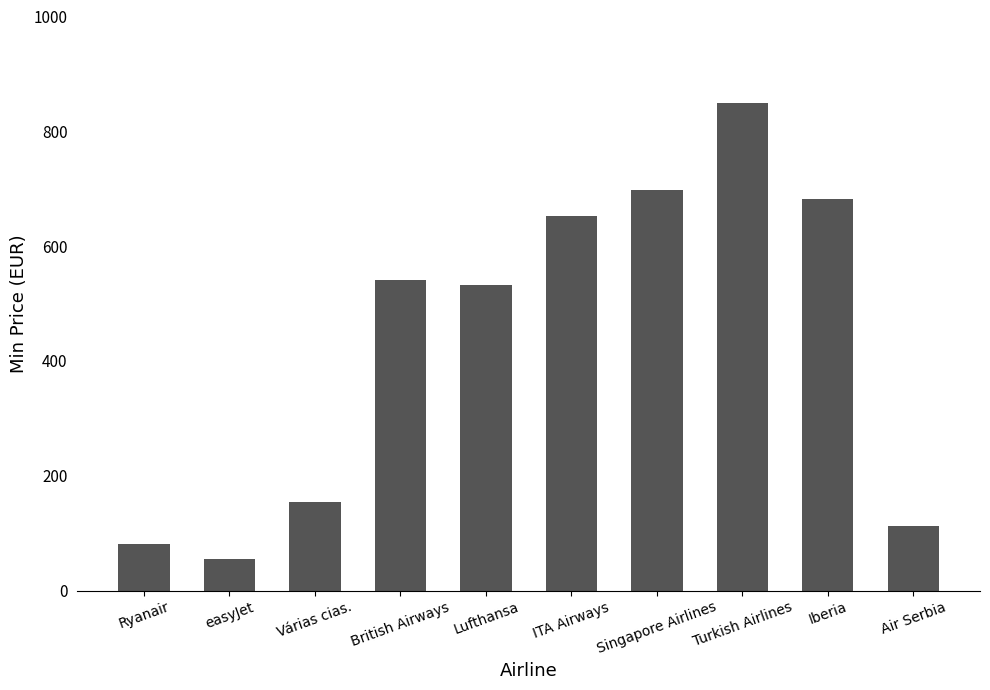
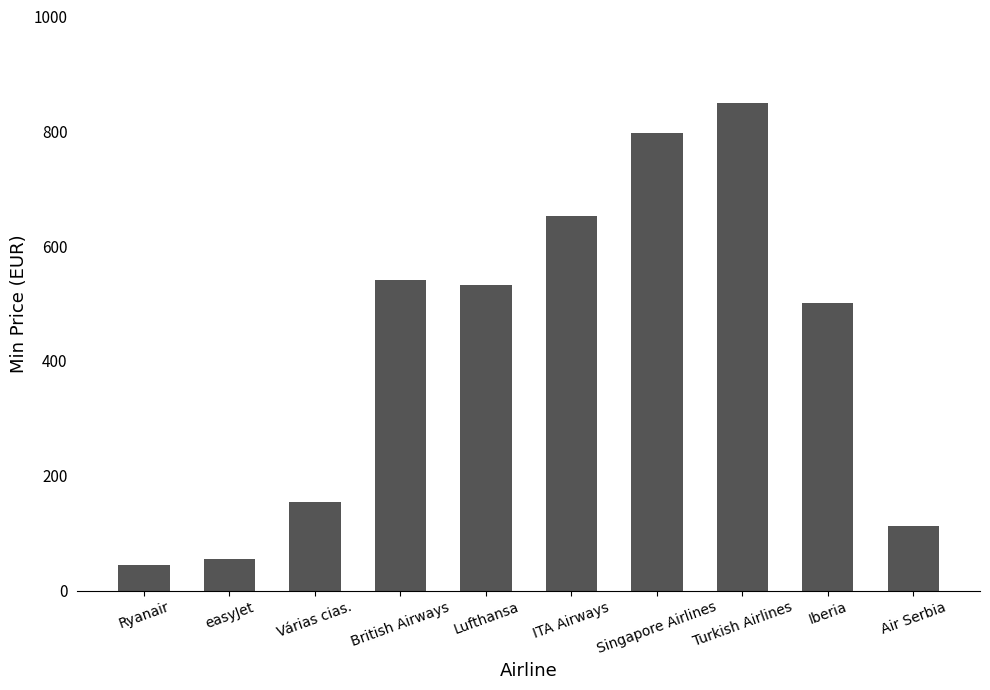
  {
-   "Ryanair": 80,
+   "Ryanair": 40,
    "easyJet": 50,
    "Várias cias.": 150,
    "British Airways": 540,
    "Lufthansa": 530,
    "ITA Airways": 650,
-   "Singapore Airlines": 700,
+   "Singapore Airlines": 800,
    "Turkish Airlines": 850,
-   "Iberia": 680,
+   "Iberia": 500,
    "Air Serbia": 110
  }
